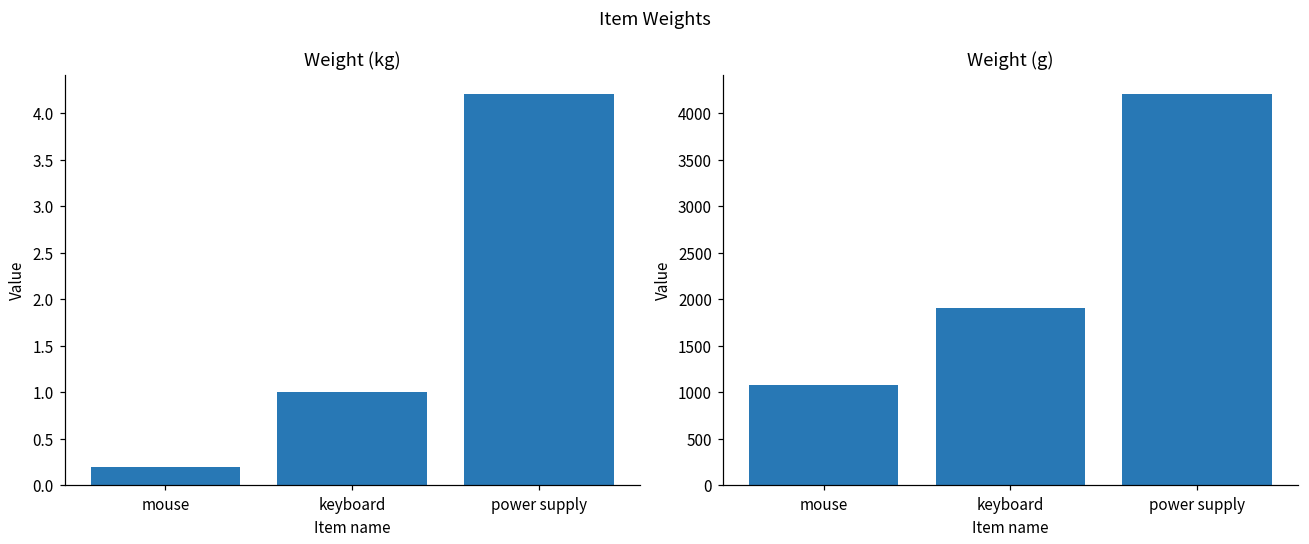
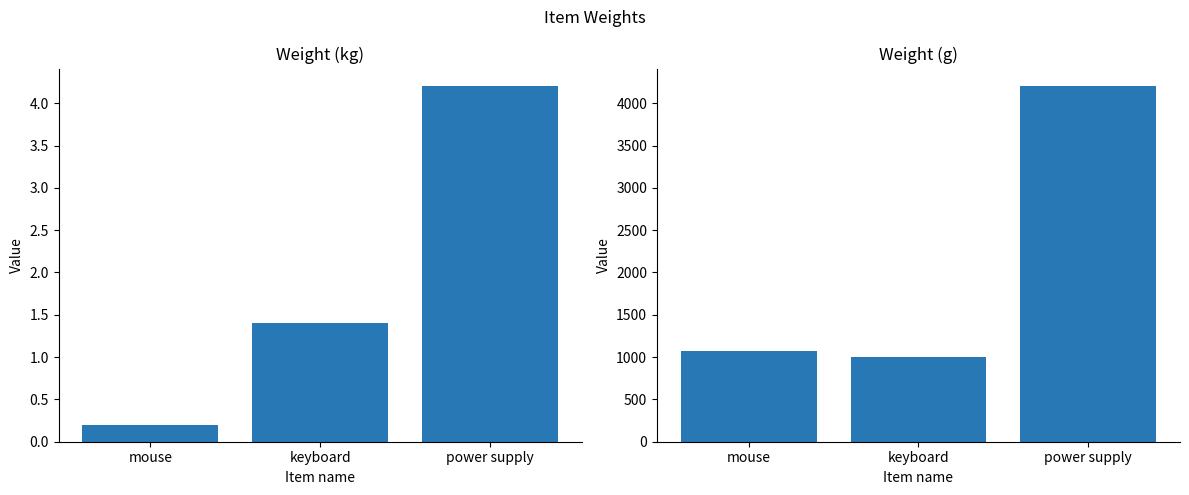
  {
    "Weight (kg)": {
      "mouse": 0.2,
-     "keyboard": 1.0,
+     "keyboard": 1.4,
      "power supply": 4.2
    },
    "Weight (g)": {
      "mouse": 1100,
-     "keyboard": 1900,
+     "keyboard": 1000,
      "power supply": 4200
    }
  }
